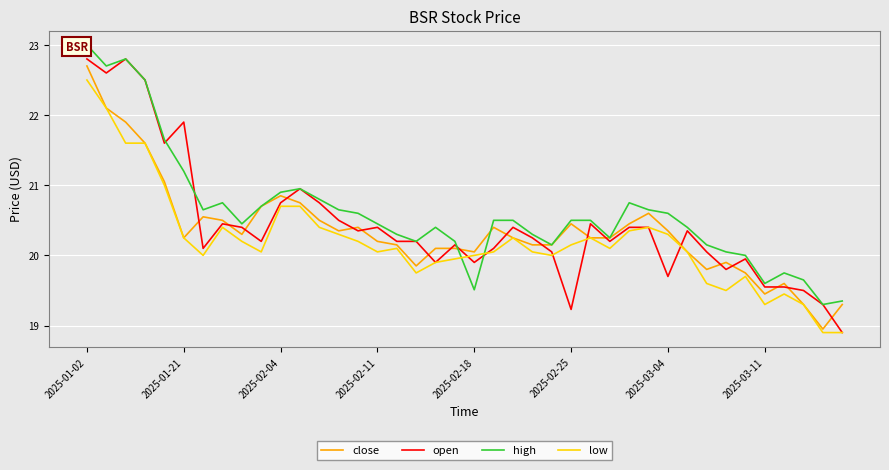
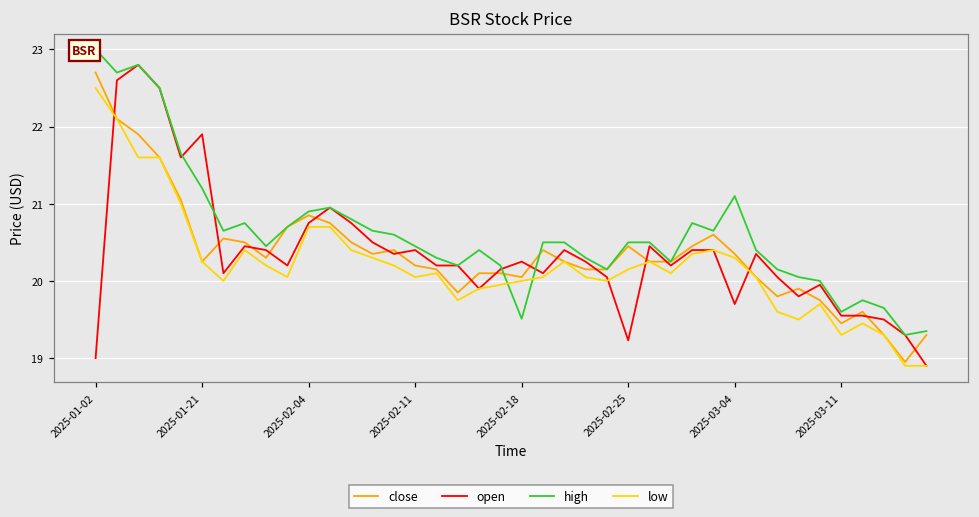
  {
    "open": {
-     "2025-01-02": 22.8,
+     "2025-01-02": 19.0,
      "2025-01-21": 21.9,
      "2025-02-04": 20.8,
      "2025-02-11": 20.4,
-     "2025-02-18": 19.9,
+     "2025-02-18": 20.3,
      "2025-02-25": 19.2,
      "2025-03-04": 19.7,
      "2025-03-11": 19.6
    },
    "high": {
      "2025-01-21": 21.2,
      "2025-02-04": 20.9,
      "2025-02-11": 20.5,
      "2025-02-18": 19.5,
      "2025-02-25": 20.5,
-     "2025-03-04": 20.6,
+     "2025-03-04": 21.1,
      "2025-03-11": 19.6
    }
  }
